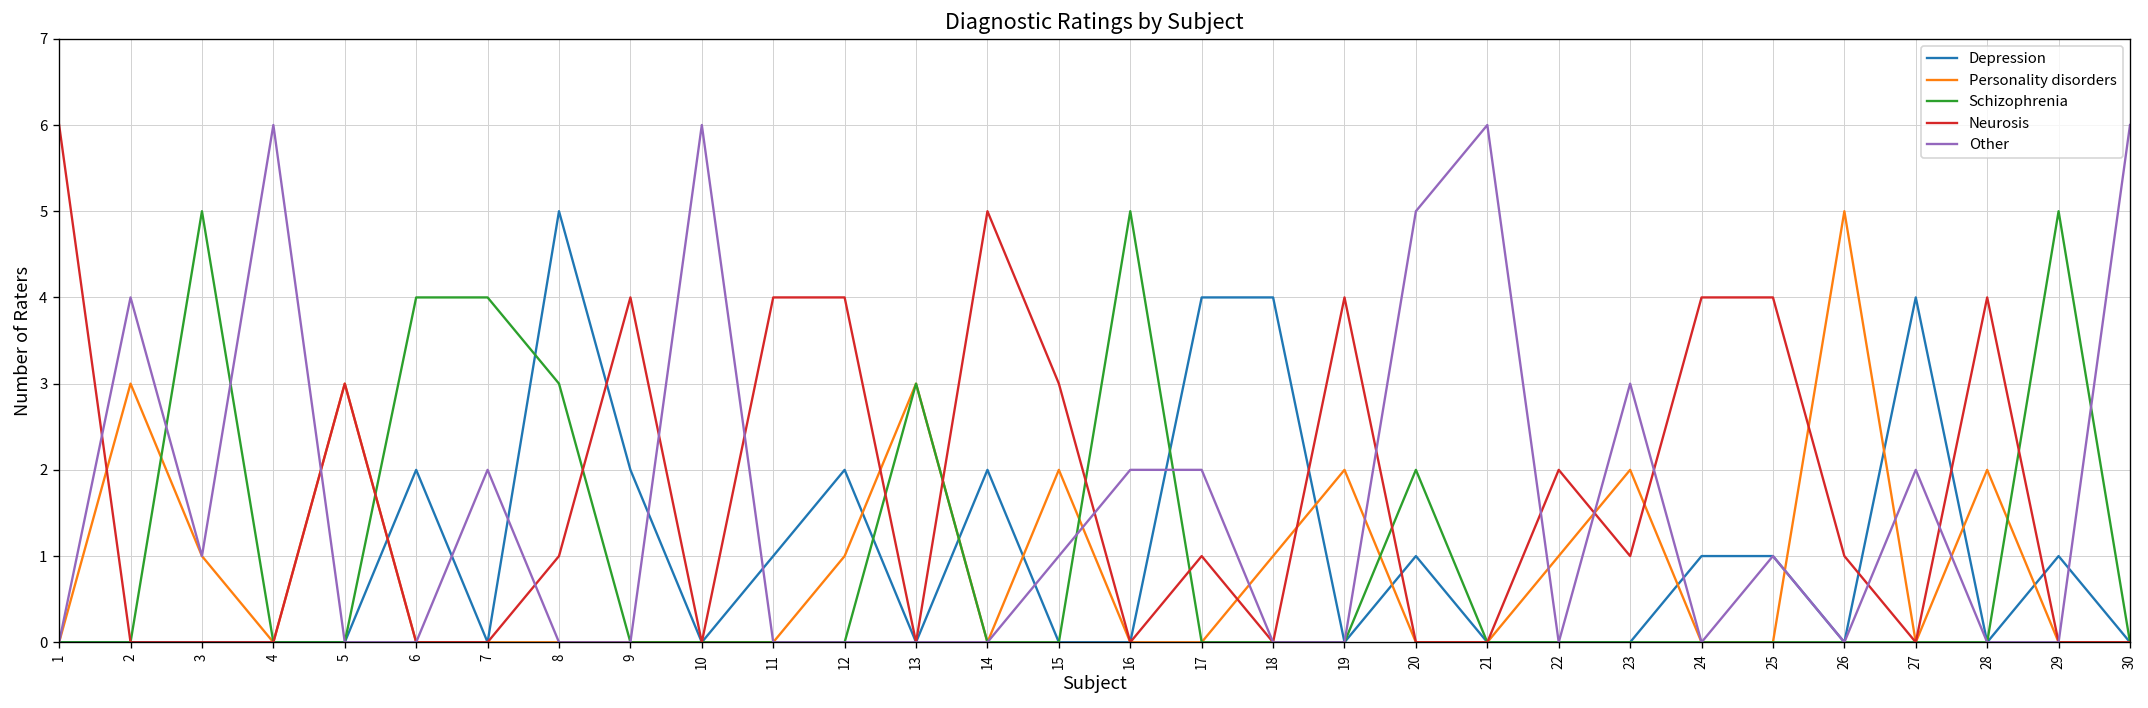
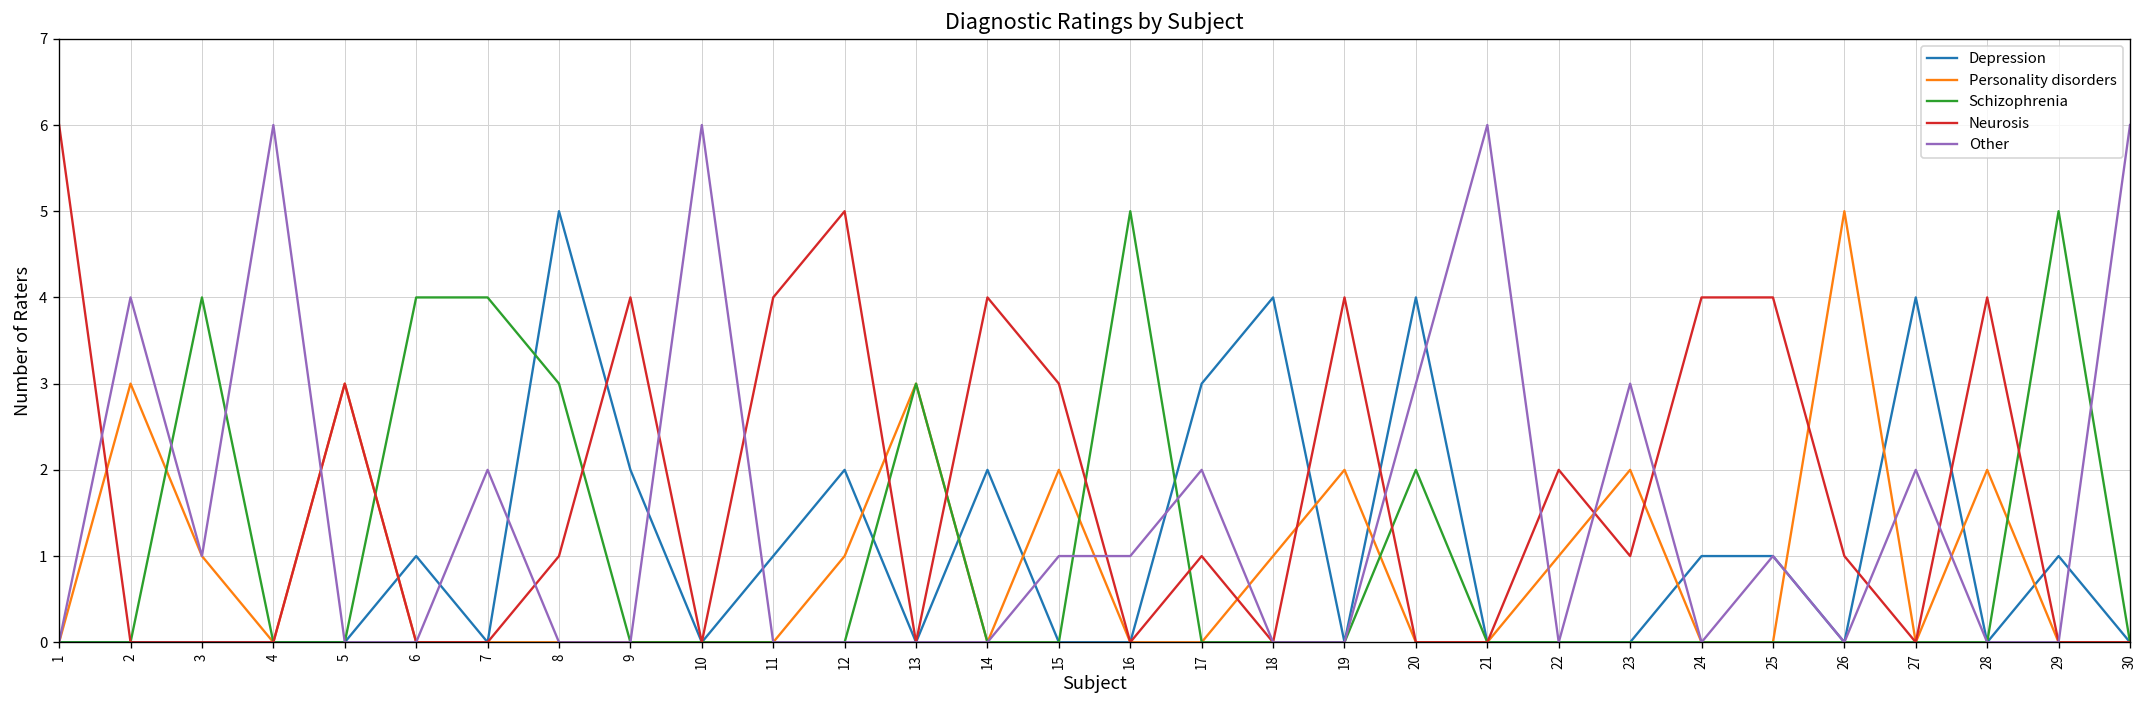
  {
    "Depression": {
-     "6": 2,
+     "6": 1,
      "8": 5,
      "9": 2,
      "11": 1,
      "12": 2,
      "14": 2,
-     "17": 4,
+     "17": 3,
      "18": 4,
-     "20": 1,
+     "20": 4,
      "24": 1,
      "27": 4,
      "29": 1
    },
    "Personality disorders": {
      "2": 3,
      "12": 1,
      "15": 2,
      "18": 1,
      "19": 2,
      "22": 1,
      "23": 2,
      "26": 5,
      "28": 2
    },
    "Schizophrenia": {
-     "3": 5,
+     "3": 4,
      "6": 4,
      "7": 4,
      "8": 3,
      "16": 5,
      "20": 2,
      "29": 5
    },
    "Neurosis": {
      "1": 6,
      "8": 1,
      "9": 4,
      "11": 4,
-     "12": 4,
-     "14": 5,
+     "12": 5,
+     "14": 4,
      "15": 3,
      "17": 1,
      "19": 4,
      "22": 2,
      "23": 1,
      "24": 4,
      "25": 4,
      "26": 1,
      "28": 4
    },
    "Other": {
      "2": 4,
      "4": 6,
      "7": 2,
      "10": 6,
      "15": 1,
-     "16": 2,
+     "16": 1,
      "17": 2,
-     "20": 5,
+     "20": 3,
      "21": 6,
      "23": 3,
      "27": 2,
      "30": 6
    }
  }
